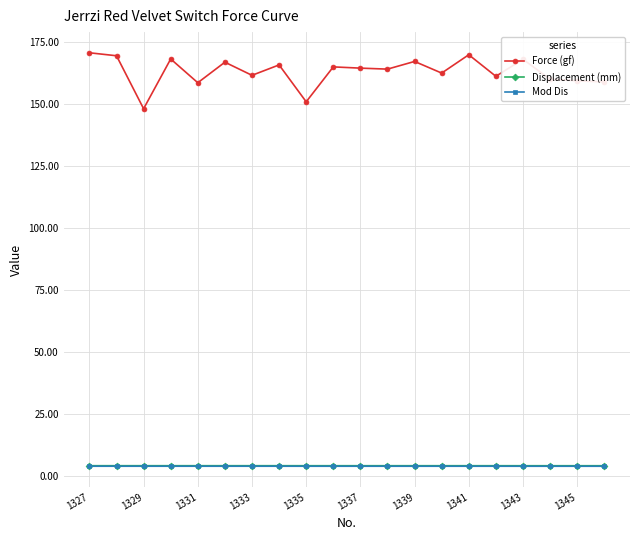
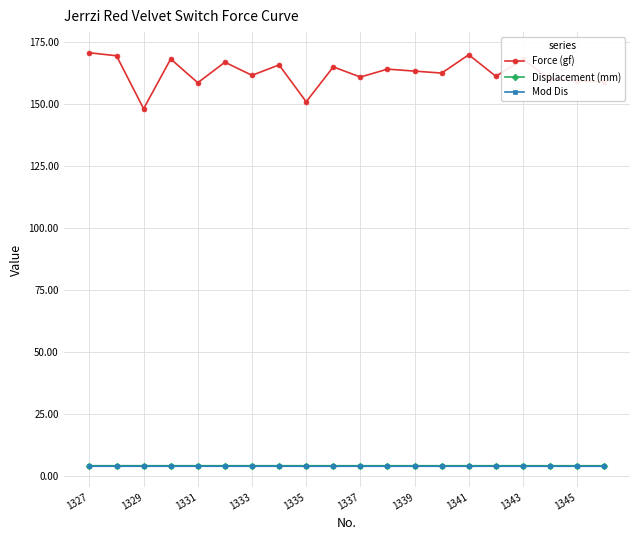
  {
    "Force (gf)": {
      "1327": 171,
      "1329": 148,
      "1331": 159,
      "1333": 162,
      "1335": 151,
-     "1337": 165,
-     "1339": 167,
+     "1337": 161,
+     "1339": 163,
      "1341": 170
    },
    "Mod Dis": {
      "1327": 4,
      "1329": 4,
      "1331": 4,
      "1333": 4,
      "1335": 4,
      "1337": 4,
      "1339": 4,
      "1341": 4,
      "1343": 4,
      "1345": 4
    }
  }
